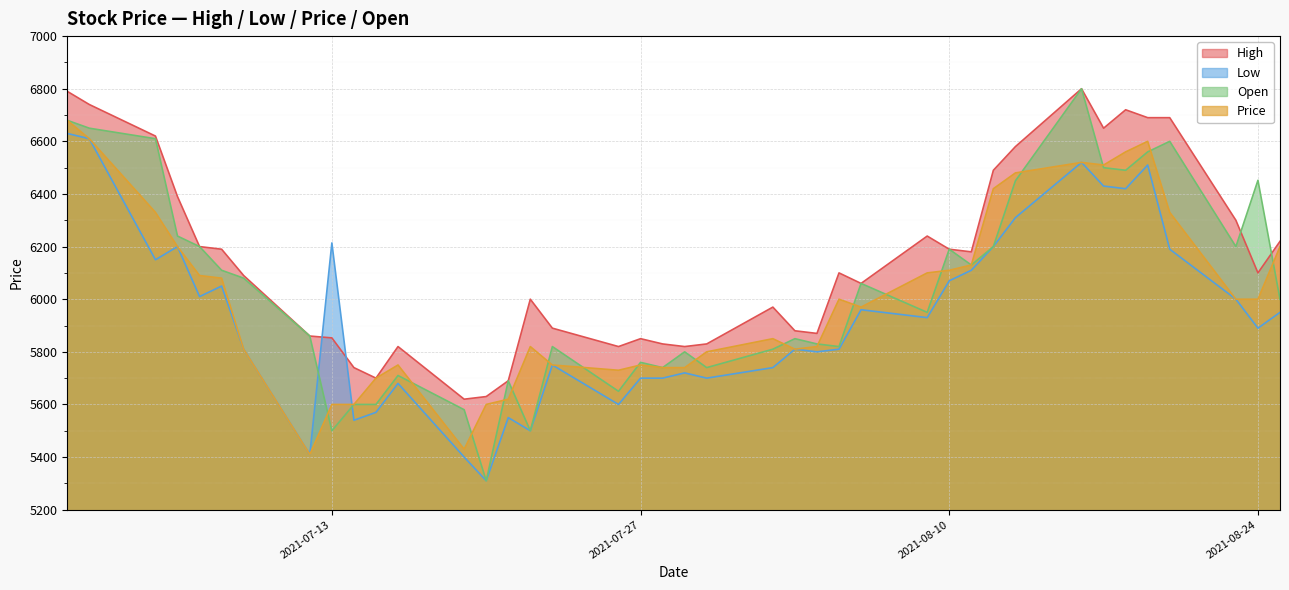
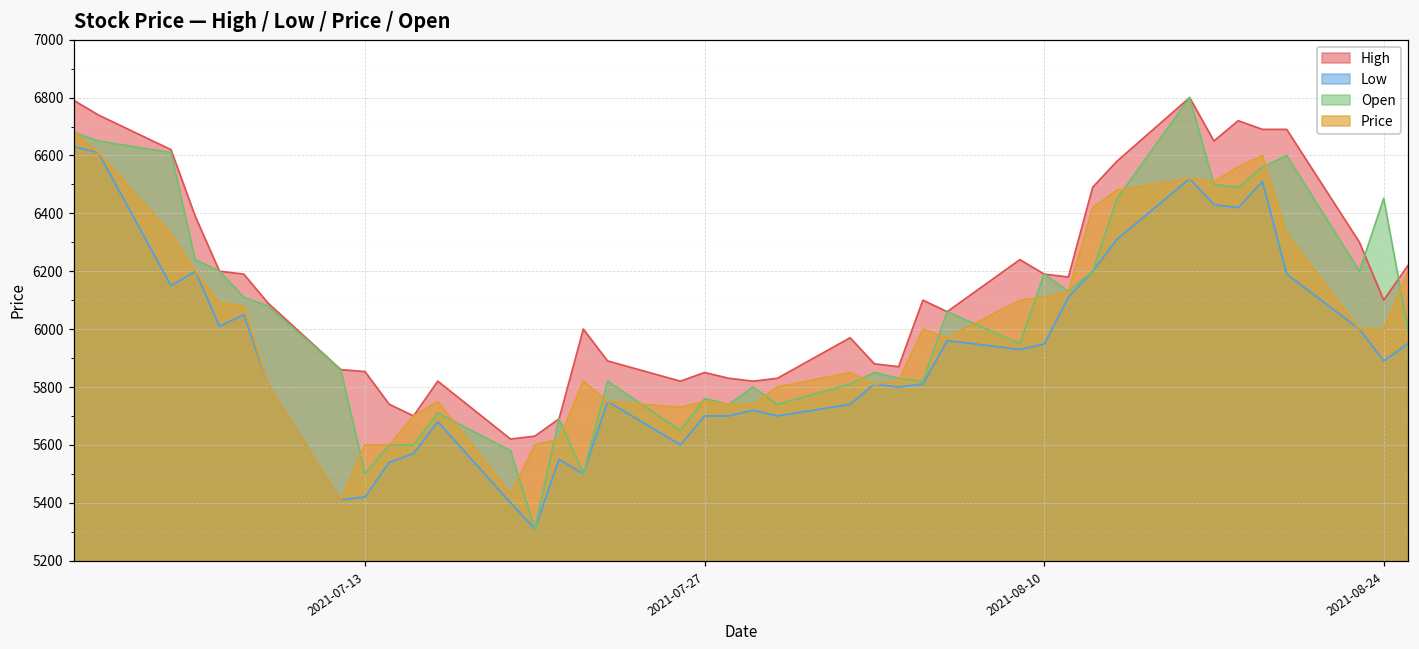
  {
    "High": {
      "2021-07-13": 5850,
      "2021-07-27": 5850,
      "2021-08-24": 6100
    },
    "Low": {
-     "2021-07-13": 6210,
+     "2021-07-13": 5420,
      "2021-07-27": 5700,
-     "2021-08-10": 6070,
+     "2021-08-10": 5950,
      "2021-08-24": 5890
    },
    "Open": {
      "2021-07-13": 5500,
      "2021-07-27": 5760,
      "2021-08-24": 6450
    },
    "Price": {
      "2021-07-13": 5600,
      "2021-07-27": 5750,
      "2021-08-10": 6110,
      "2021-08-24": 6000
    }
  }
